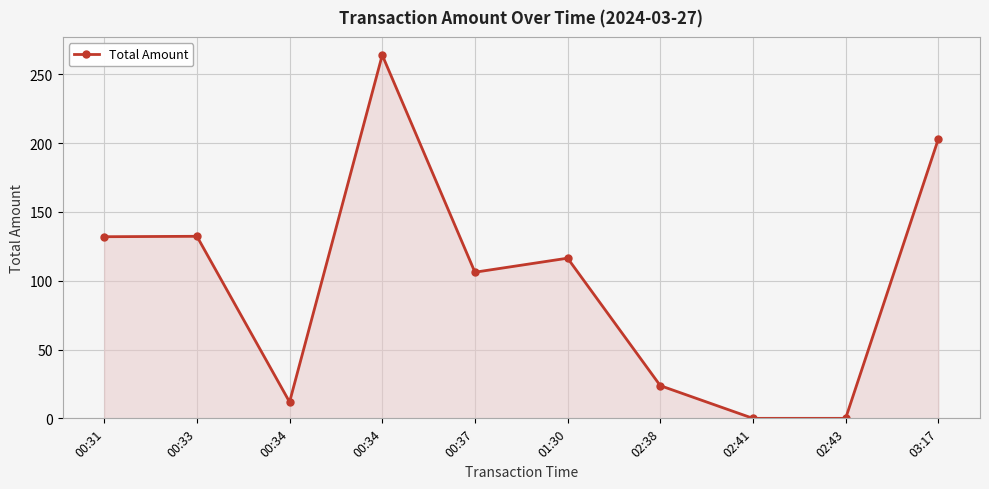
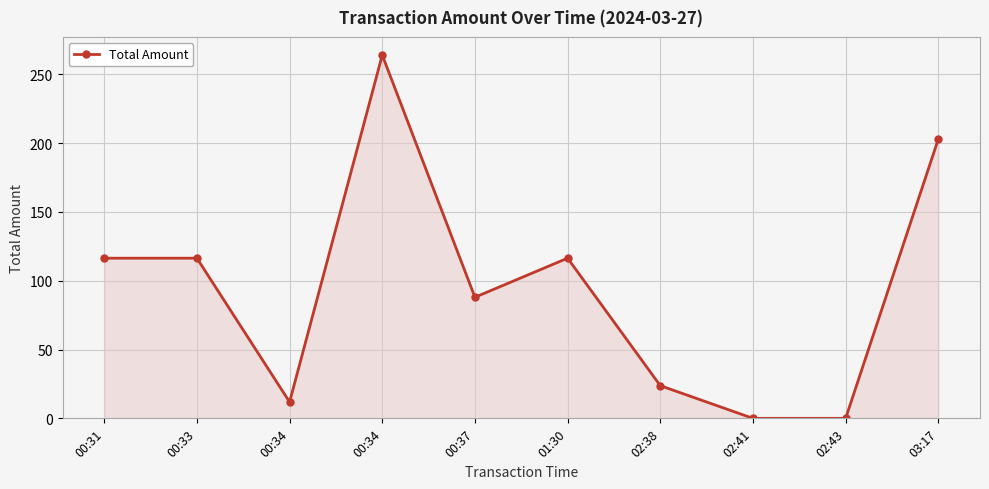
  {
-   "00:31": 132,
-   "00:33": 132,
-   "00:37": 106,
+   "00:31": 116,
+   "00:33": 116,
+   "00:37": 88,
    "01:30": 116,
    "02:38": 24,
    "02:41": 0,
    "02:43": 0,
    "03:17": 203
  }
